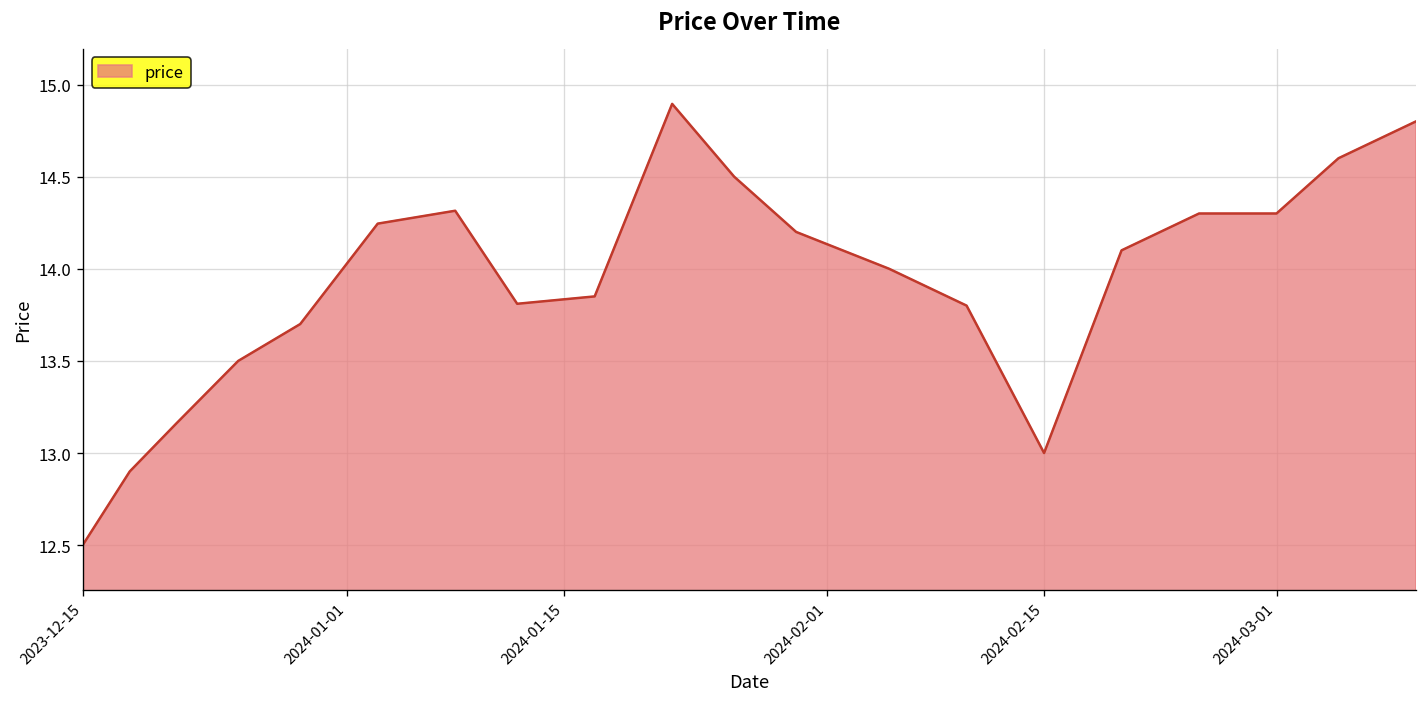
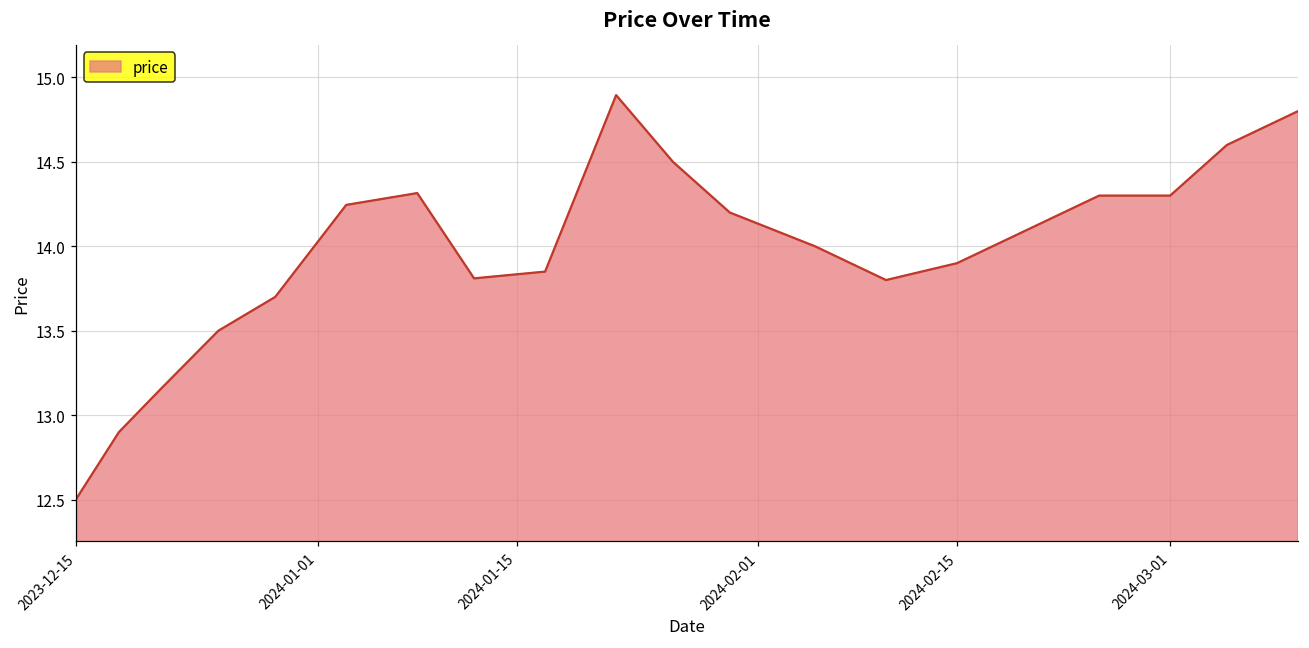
  {
    "2023-12-15": 12.5,
-   "2024-02-15": 13.0,
+   "2024-02-15": 13.9,
    "2024-03-01": 14.3
  }
